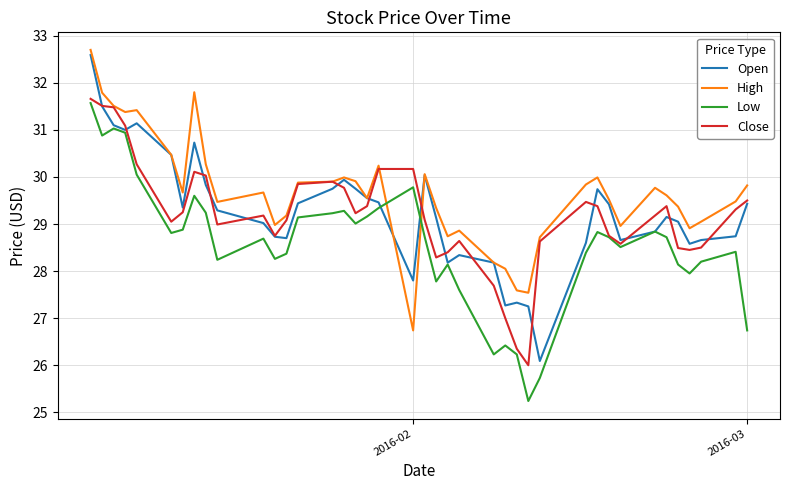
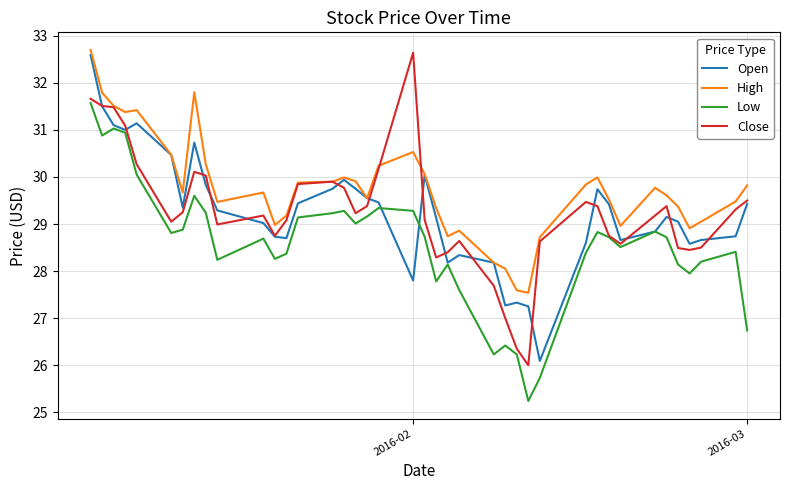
  {
    "Open": {
      "2016-02": 27.8,
      "2016-03": 29.4
    },
    "High": {
-     "2016-02": 26.7,
+     "2016-02": 30.5,
      "2016-03": 29.8
    },
    "Low": {
-     "2016-02": 29.8,
+     "2016-02": 29.3,
      "2016-03": 26.7
    },
    "Close": {
-     "2016-02": 30.2,
+     "2016-02": 32.6,
      "2016-03": 29.5
    }
  }
